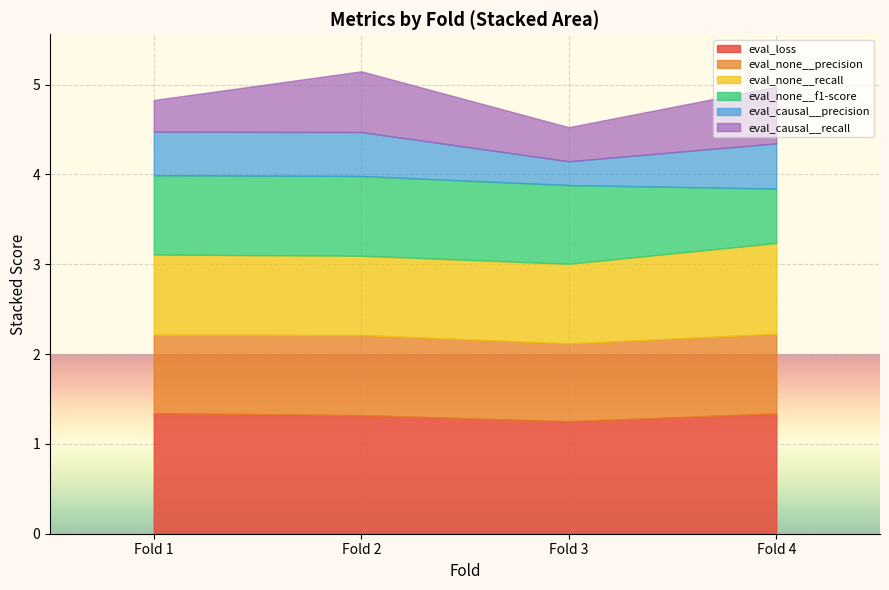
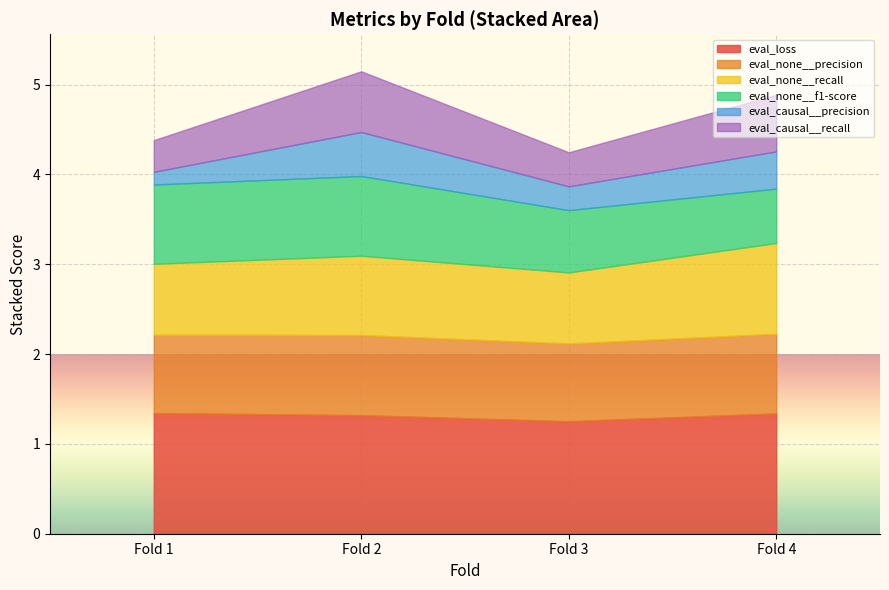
  {
    "eval_none__recall": {
-     "Fold 1": 0.9,
+     "Fold 1": 0.8,
      "Fold 2": 0.9,
-     "Fold 3": 0.9,
+     "Fold 3": 0.8,
      "Fold 4": 1.0
    },
    "eval_none__f1-score": {
      "Fold 1": 0.9,
      "Fold 2": 0.9,
-     "Fold 3": 0.9,
+     "Fold 3": 0.7,
      "Fold 4": 0.6
    },
    "eval_causal__precision": {
-     "Fold 1": 0.5,
+     "Fold 1": 0.1,
      "Fold 2": 0.5,
      "Fold 3": 0.3,
-     "Fold 4": 0.5
+     "Fold 4": 0.4
    },
    "eval_causal__recall": {
      "Fold 1": 0.4,
      "Fold 2": 0.7,
      "Fold 3": 0.4
    }
  }
